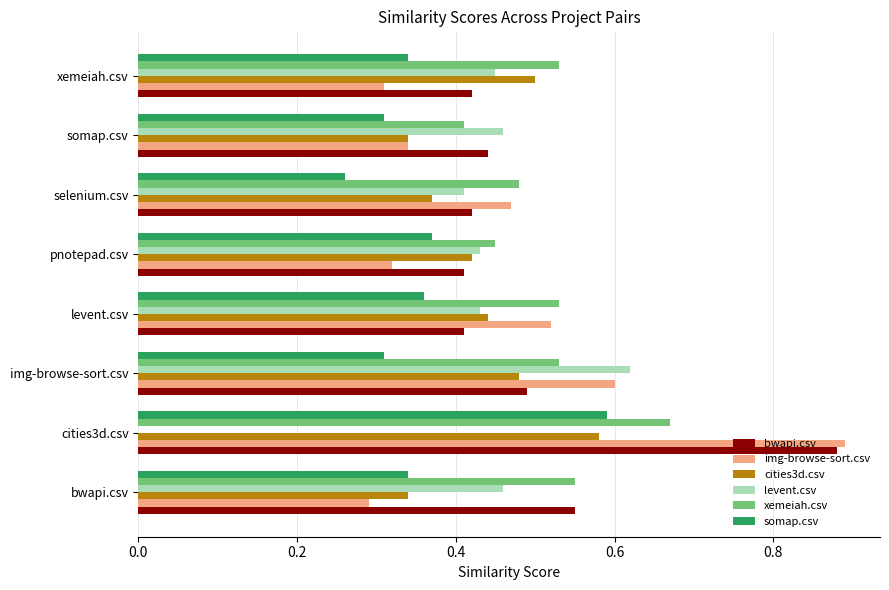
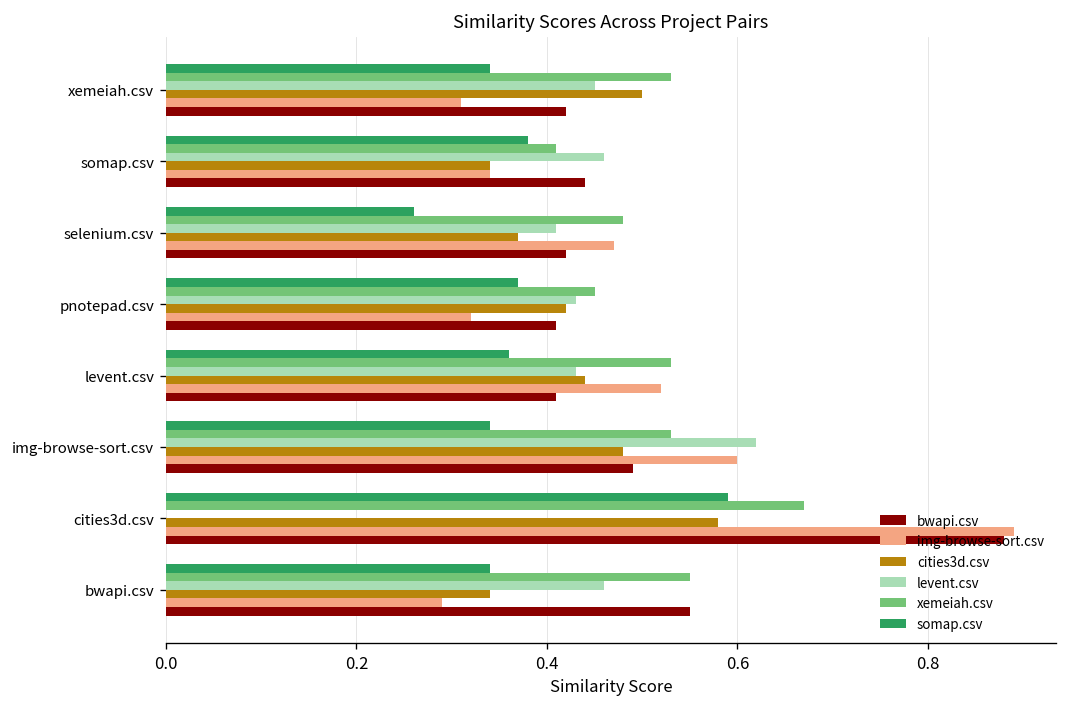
  {
    "bwapi.csv": {
      "xemeiah.csv": 0.42,
      "somap.csv": 0.44,
      "selenium.csv": 0.42,
      "pnotepad.csv": 0.41,
      "levent.csv": 0.41,
      "img-browse-sort.csv": 0.49,
      "cities3d.csv": 0.88,
      "bwapi.csv": 0.55
    },
    "img-browse-sort.csv": {
      "xemeiah.csv": 0.31,
      "somap.csv": 0.34,
      "selenium.csv": 0.47,
      "pnotepad.csv": 0.32,
      "levent.csv": 0.52,
      "img-browse-sort.csv": 0.60,
      "cities3d.csv": 0.89,
      "bwapi.csv": 0.29
    },
    "cities3d.csv": {
      "xemeiah.csv": 0.50,
      "somap.csv": 0.34,
      "selenium.csv": 0.37,
      "pnotepad.csv": 0.42,
      "levent.csv": 0.44,
      "img-browse-sort.csv": 0.48,
      "cities3d.csv": 0.58,
      "bwapi.csv": 0.34
    },
    "levent.csv": {
      "xemeiah.csv": 0.45,
      "somap.csv": 0.46,
      "selenium.csv": 0.41,
      "pnotepad.csv": 0.43,
      "levent.csv": 0.43,
      "img-browse-sort.csv": 0.62,
      "cities3d.csv": 0.00,
      "bwapi.csv": 0.46
    },
    "xemeiah.csv": {
      "xemeiah.csv": 0.53,
      "somap.csv": 0.41,
      "selenium.csv": 0.48,
      "pnotepad.csv": 0.45,
      "levent.csv": 0.53,
      "img-browse-sort.csv": 0.53,
      "cities3d.csv": 0.67,
      "bwapi.csv": 0.55
    },
    "somap.csv": {
      "xemeiah.csv": 0.34,
-     "somap.csv": 0.31,
+     "somap.csv": 0.38,
      "selenium.csv": 0.26,
      "pnotepad.csv": 0.37,
      "levent.csv": 0.36,
-     "img-browse-sort.csv": 0.31,
+     "img-browse-sort.csv": 0.34,
      "cities3d.csv": 0.59,
      "bwapi.csv": 0.34
    }
  }
